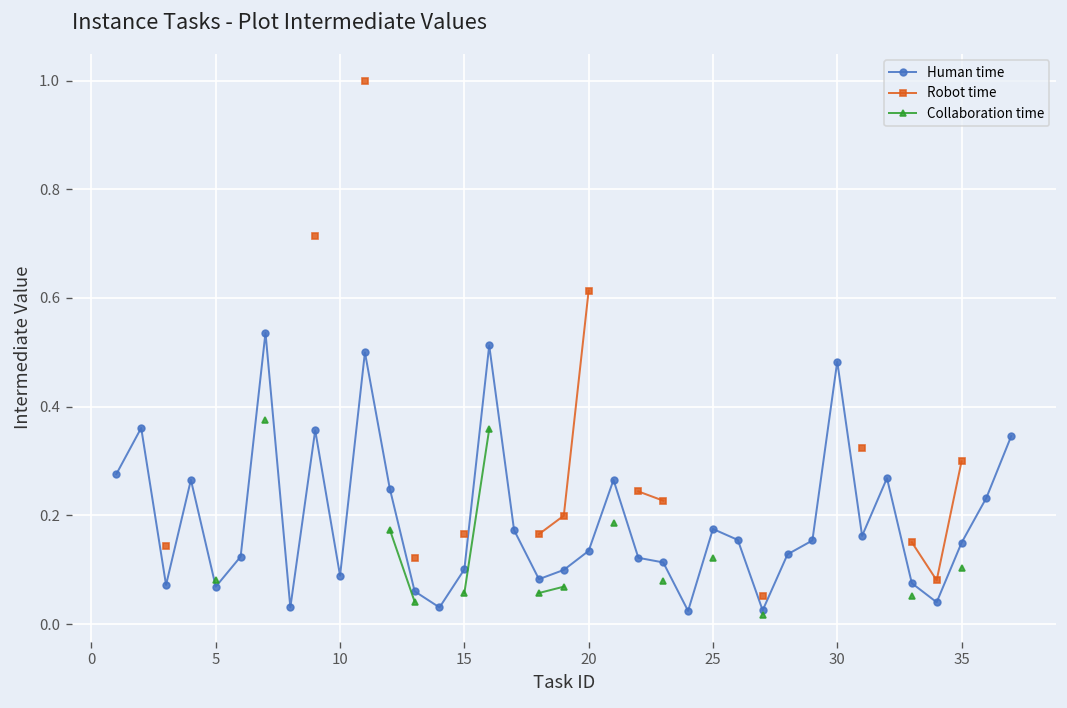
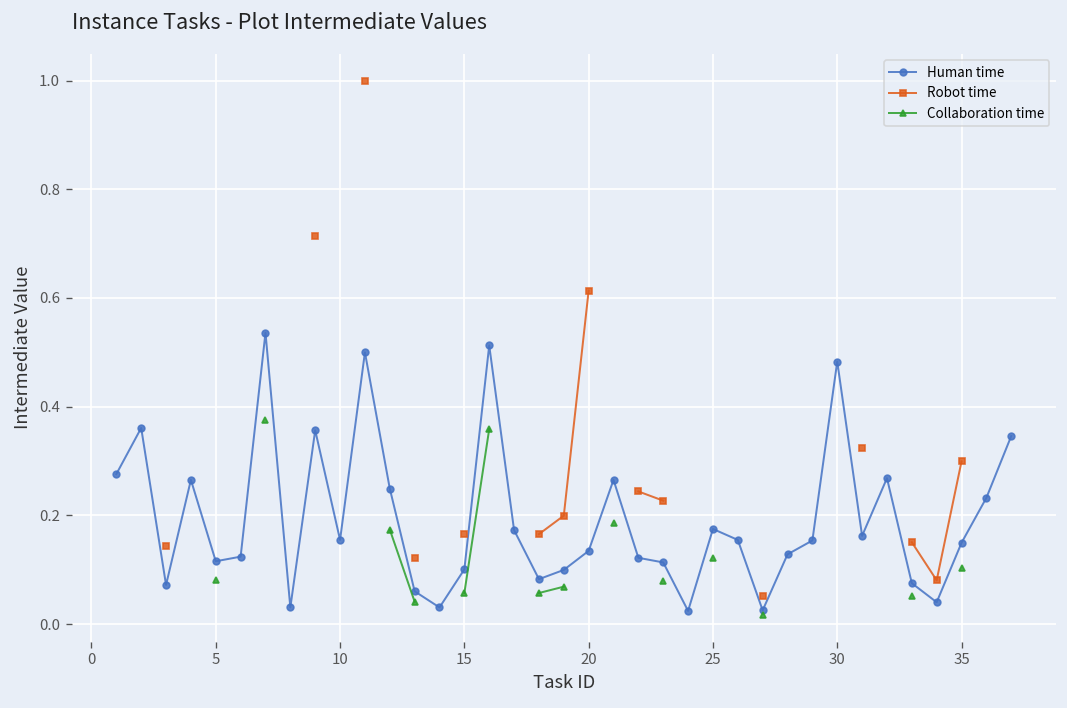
  {
    "Human time": {
-     "5": 0.07,
-     "10": 0.09,
+     "5": 0.12,
+     "10": 0.15,
      "15": 0.10,
      "20": 0.13,
      "25": 0.18,
      "30": 0.48,
      "35": 0.15
    },
    "Robot time": {
      "15": 0.17,
      "20": 0.61,
      "35": 0.30
    },
    "Collaboration time": {
      "5": 0.08,
      "15": 0.06,
      "25": 0.12,
      "35": 0.10
    }
  }
